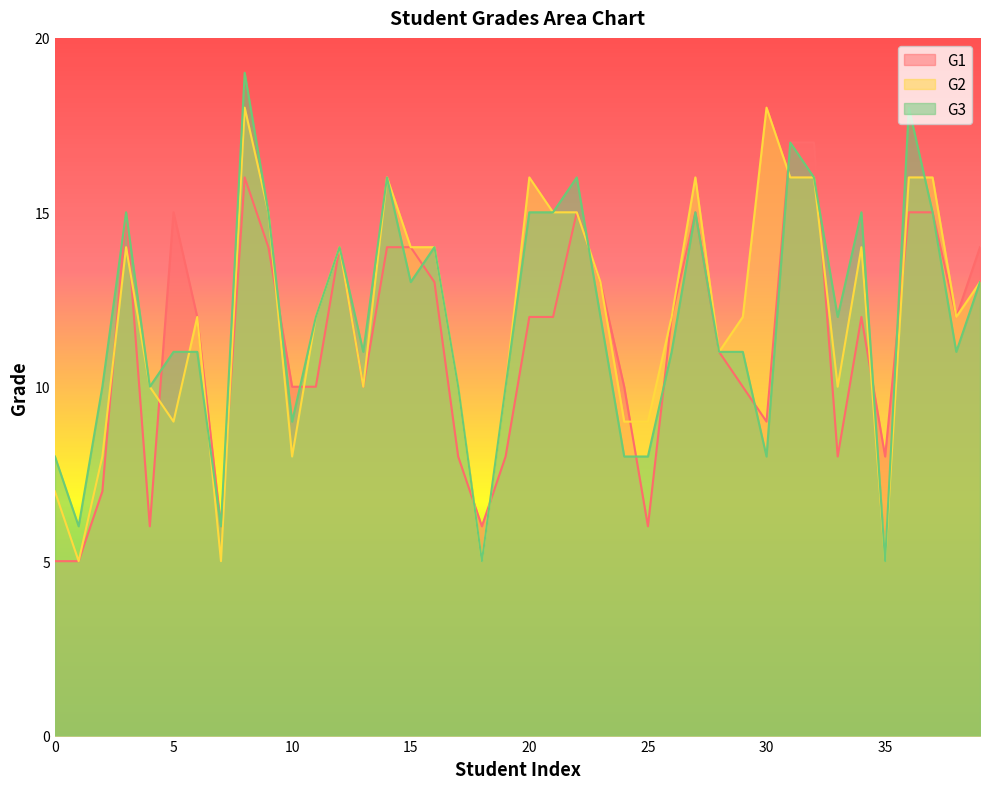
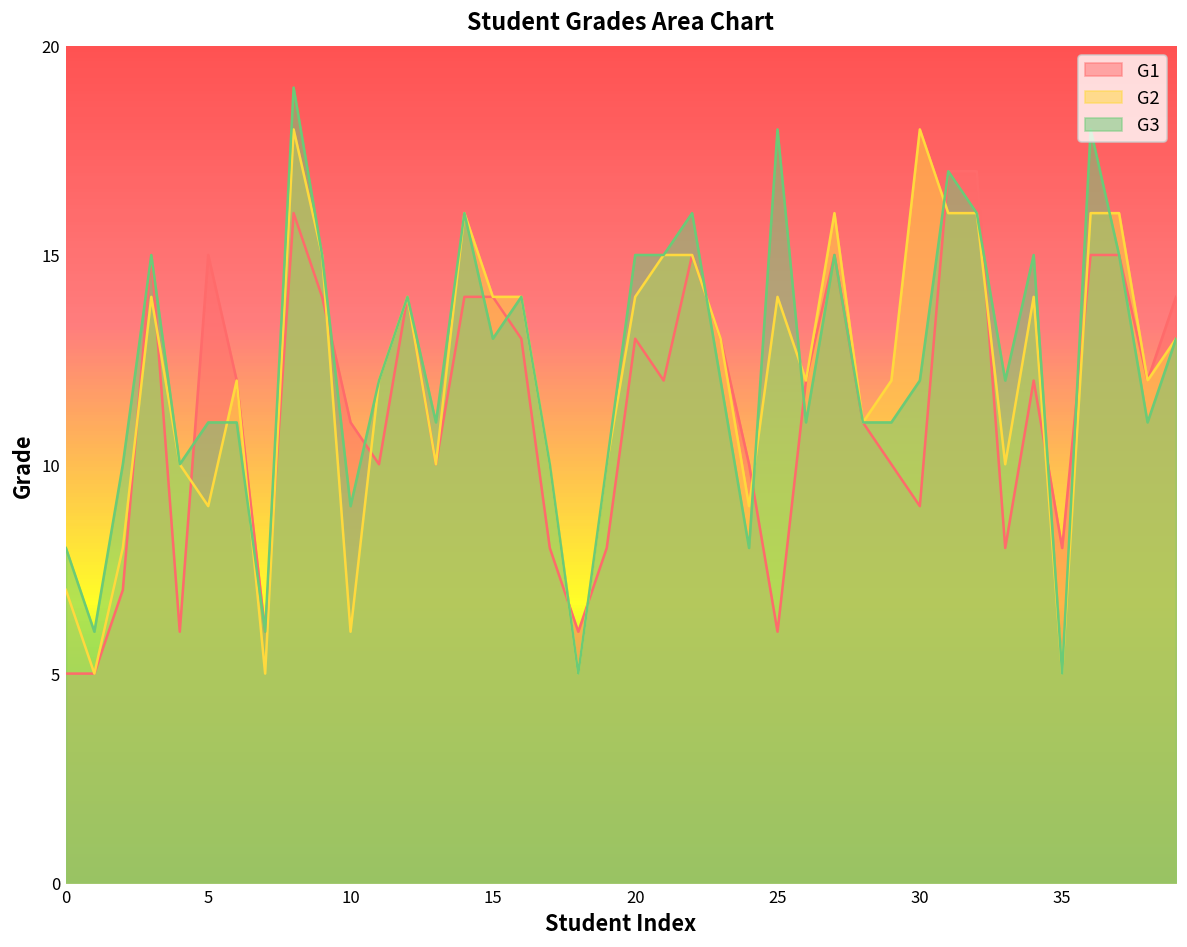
  {
    "G1": {
      "0": 5,
      "5": 15,
-     "10": 10,
-     "20": 12,
+     "10": 11,
+     "20": 13,
      "25": 6,
      "30": 9,
      "35": 8
    },
    "G2": {
      "0": 7,
      "5": 9,
-     "10": 8,
-     "20": 16,
-     "25": 9,
+     "10": 6,
+     "20": 14,
+     "25": 14,
      "30": 18
    },
    "G3": {
      "0": 8,
      "5": 11,
      "10": 9,
      "15": 13,
      "20": 15,
-     "25": 8,
-     "30": 8
+     "25": 18,
+     "30": 12
    }
  }
